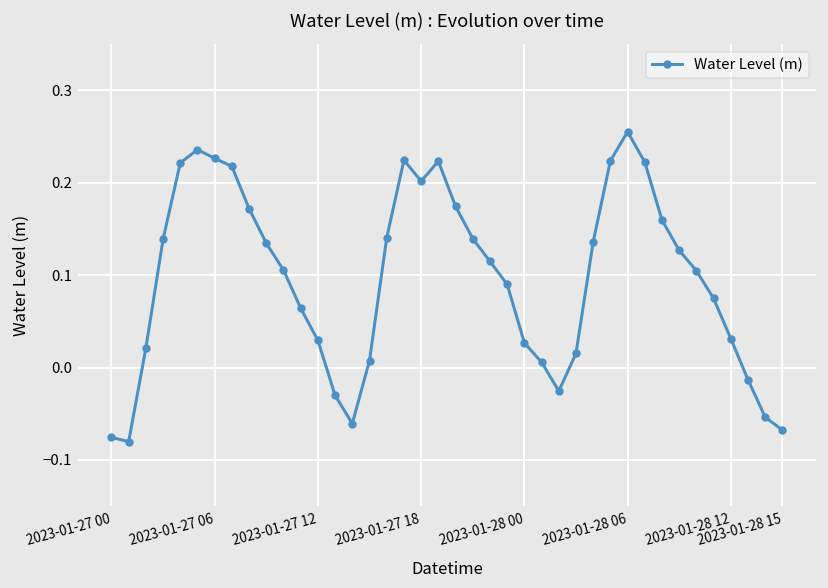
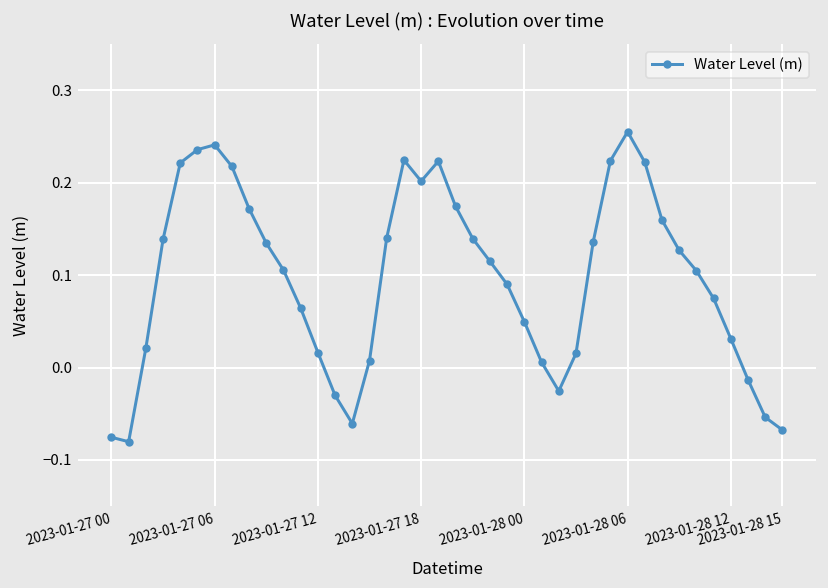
  {
    "2023-01-27 00": -0.08,
-   "2023-01-27 06": 0.23,
-   "2023-01-27 12": 0.03,
+   "2023-01-27 06": 0.24,
+   "2023-01-27 12": 0.02,
    "2023-01-27 18": 0.20,
-   "2023-01-28 00": 0.03,
+   "2023-01-28 00": 0.05,
    "2023-01-28 06": 0.26,
    "2023-01-28 12": 0.03,
    "2023-01-28 15": -0.07
  }
